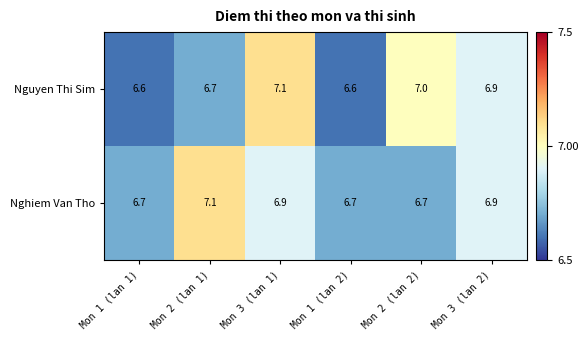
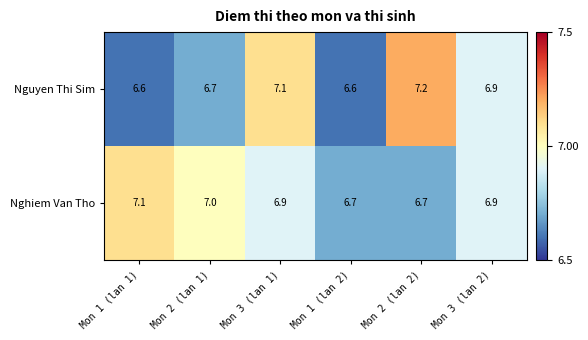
  {
    "Nguyen Thi Sim": {
      "Mon 1 (lan 1)": 6.6,
      "Mon 2 (lan 1)": 6.7,
      "Mon 3 (lan 1)": 7.1,
      "Mon 1 (lan 2)": 6.6,
-     "Mon 2 (lan 2)": 7.0,
+     "Mon 2 (lan 2)": 7.2,
      "Mon 3 (lan 2)": 6.9
    },
    "Nghiem Van Tho": {
-     "Mon 1 (lan 1)": 6.7,
-     "Mon 2 (lan 1)": 7.1,
+     "Mon 1 (lan 1)": 7.1,
+     "Mon 2 (lan 1)": 7.0,
      "Mon 3 (lan 1)": 6.9,
      "Mon 1 (lan 2)": 6.7,
      "Mon 2 (lan 2)": 6.7,
      "Mon 3 (lan 2)": 6.9
    }
  }
